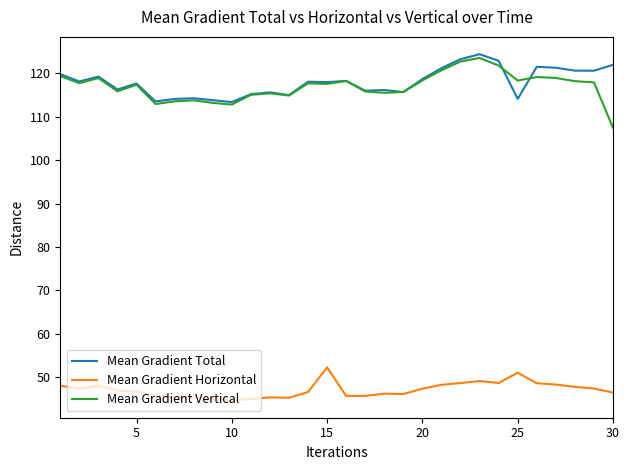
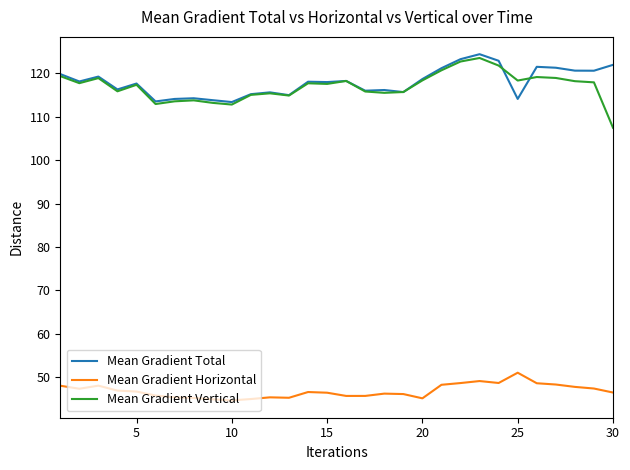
  {
    "Mean Gradient Total": {
      "25": 114,
      "30": 122
    },
    "Mean Gradient Horizontal": {
-     "15": 52,
-     "20": 47,
+     "15": 46,
+     "20": 45,
      "25": 51,
      "30": 46
    },
    "Mean Gradient Vertical": {
      "25": 118,
      "30": 107
    }
  }
